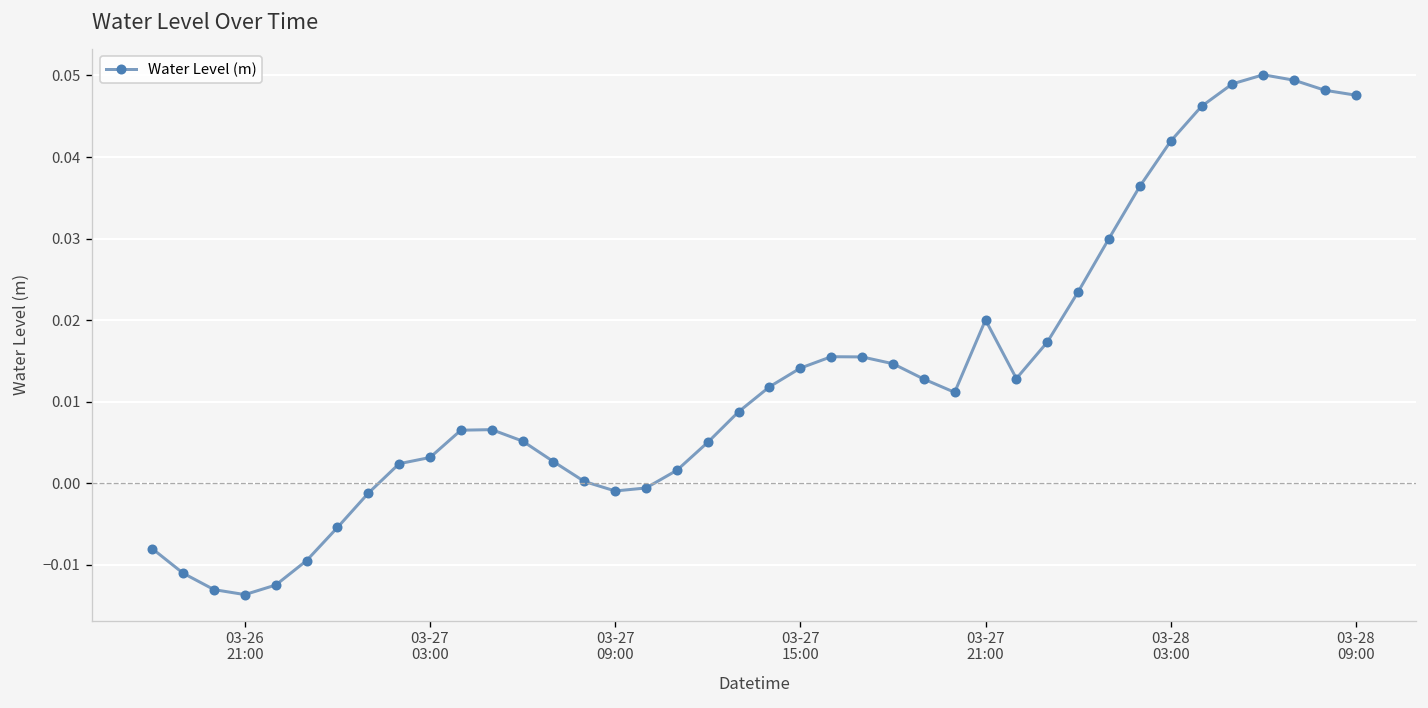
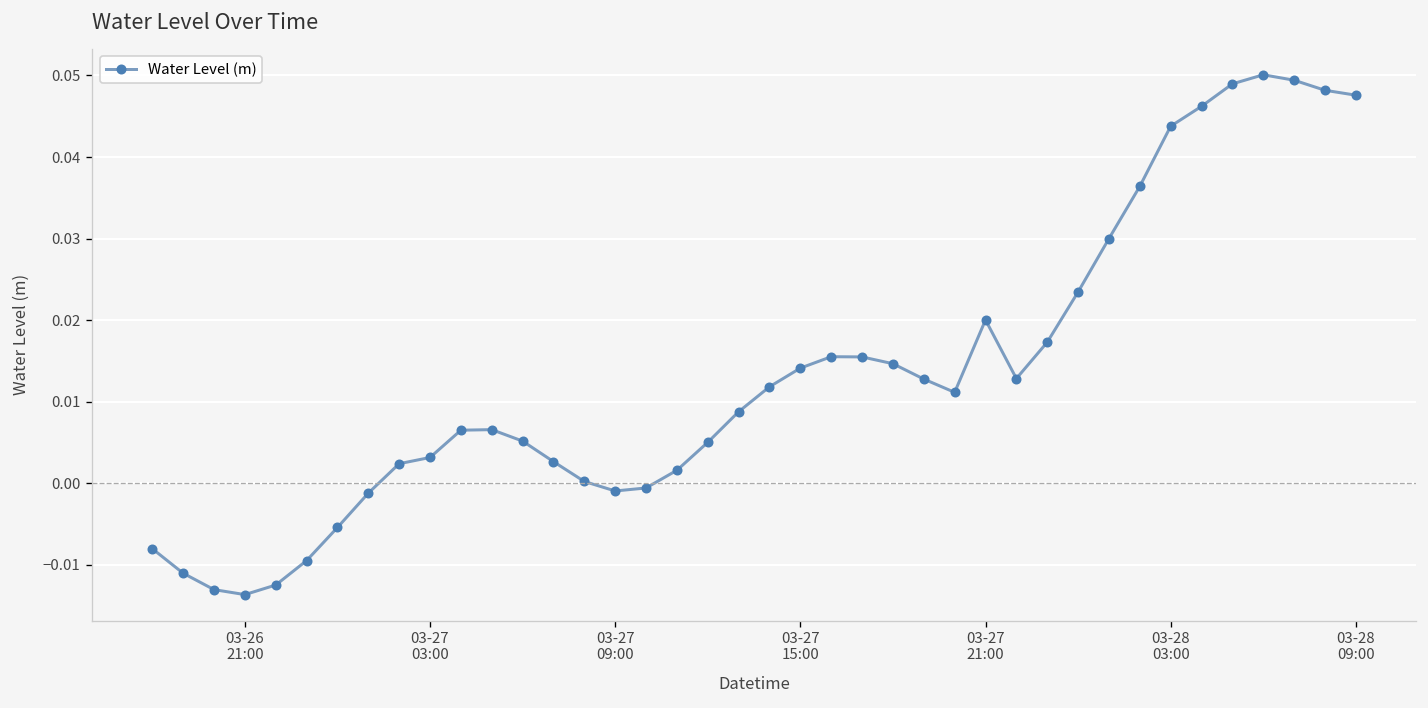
  {
    "03-26 21:00": -0.014,
    "03-27 03:00": 0.003,
    "03-27 09:00": -0.001,
    "03-27 15:00": 0.014,
    "03-27 21:00": 0.020,
-   "03-28 03:00": 0.042,
+   "03-28 03:00": 0.044,
    "03-28 09:00": 0.048
  }
